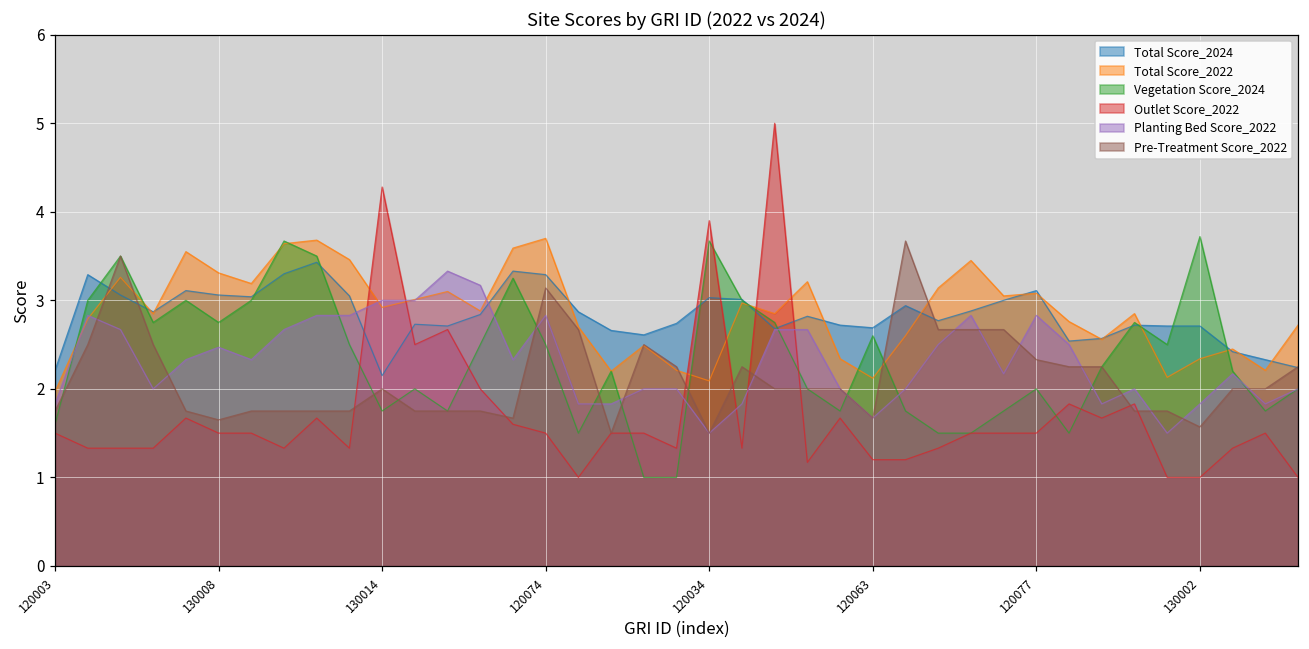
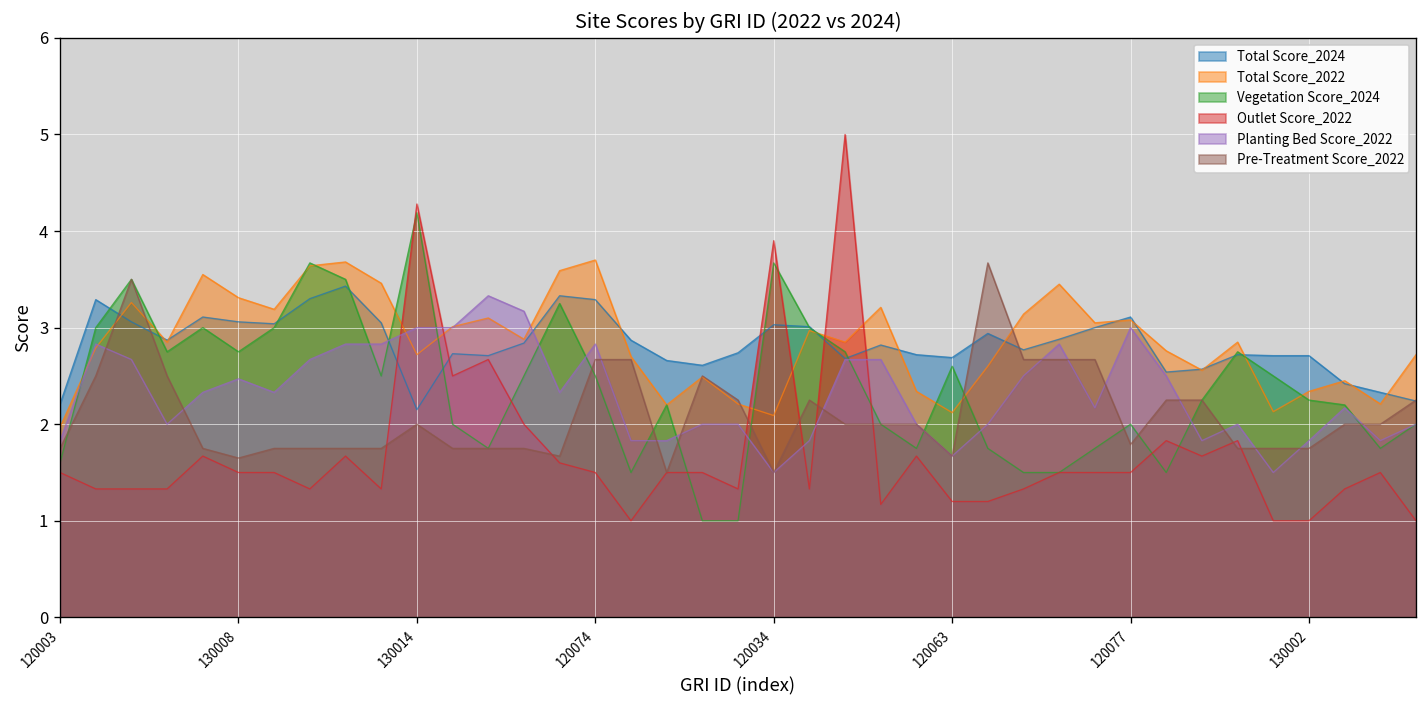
  {
    "Total Score_2024": {
      "120003": 2.2,
      "130008": 3.1,
      "130014": 2.2,
      "120074": 3.3,
      "120034": 3.0,
      "120063": 2.7,
      "130002": 2.7
    },
    "Total Score_2022": {
      "120003": 2.0,
      "130008": 3.3,
-     "130014": 2.9,
+     "130014": 2.7,
      "120074": 3.7,
      "120034": 2.1,
      "120063": 2.1,
      "130002": 2.3
    },
    "Vegetation Score_2024": {
      "120003": 1.6,
      "130008": 2.8,
-     "130014": 1.8,
+     "130014": 4.2,
      "120074": 2.5,
      "120034": 3.7,
      "120063": 2.6,
      "120077": 2.0,
-     "130002": 3.7
+     "130002": 2.3
    },
    "Outlet Score_2022": {
      "120003": 1.5,
      "130008": 1.5,
      "130014": 4.3,
      "120074": 1.5,
      "120034": 3.9,
      "120063": 1.2,
      "120077": 1.5,
      "130002": 1.0
    },
    "Planting Bed Score_2022": {
      "120003": 1.8,
      "130008": 2.5,
      "130014": 3.0,
      "120074": 2.8,
-     "120077": 2.8,
+     "120077": 3.0,
      "130002": 1.8
    },
    "Pre-Treatment Score_2022": {
      "120003": 1.8,
      "130008": 1.7,
      "130014": 2.0,
-     "120074": 3.1,
-     "120077": 2.3,
-     "130002": 1.6
+     "120074": 2.7,
+     "120077": 1.8,
+     "130002": 1.8
    }
  }
